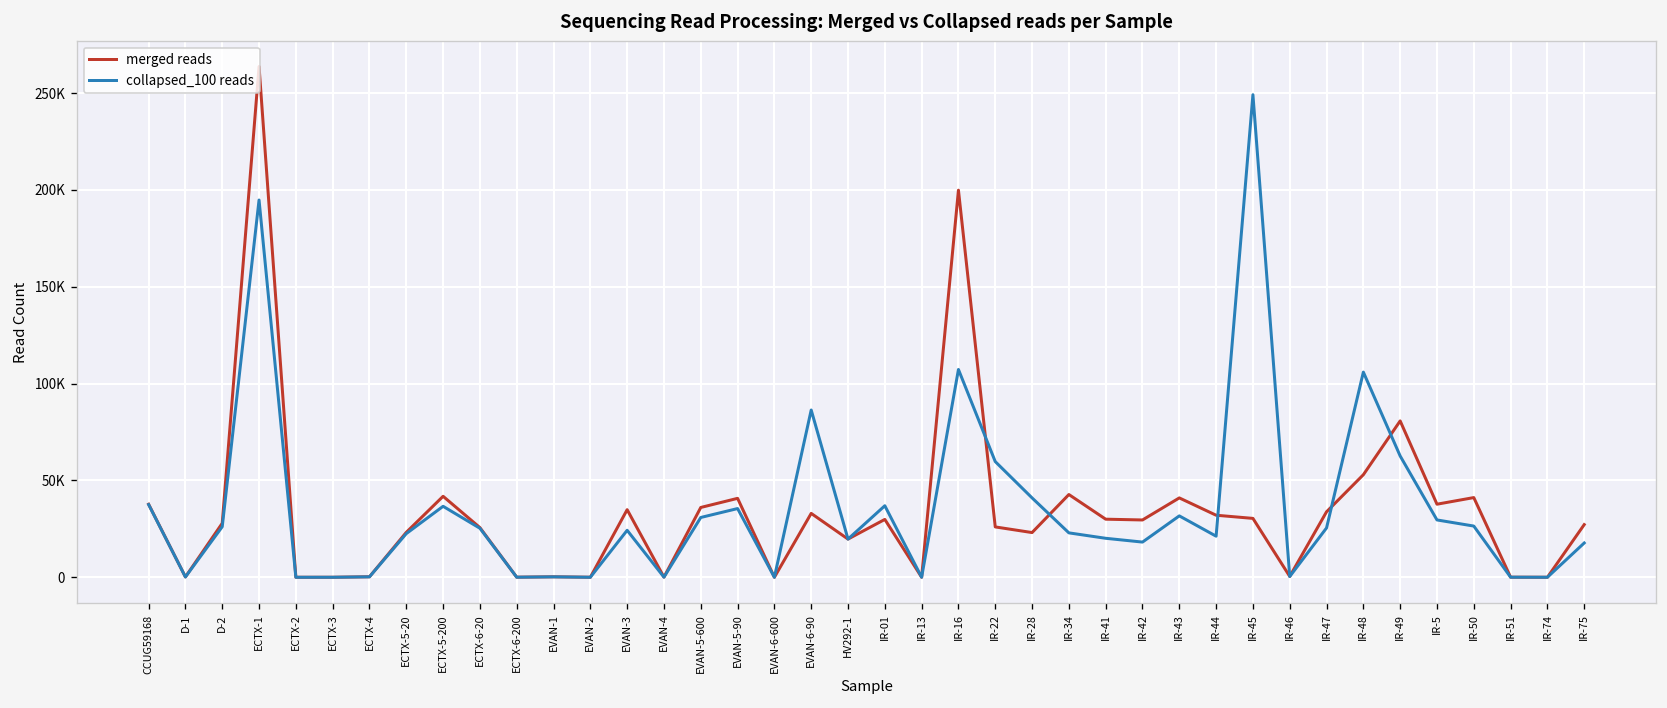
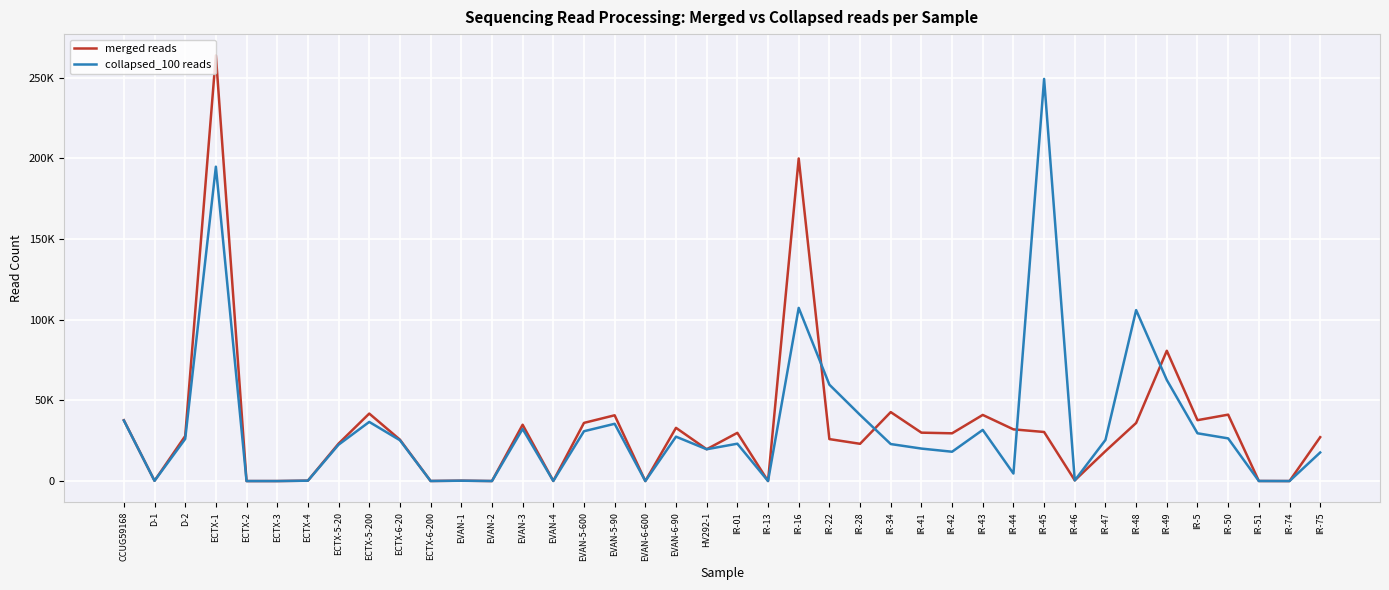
  {
    "merged reads": {
      "D-2": 28000,
      "ECTX-1": 264000,
      "ECTX-5-200": 42000,
      "EVAN-3": 35000,
      "EVAN-5-600": 36000,
      "EVAN-5-90": 41000,
      "EVAN-6-90": 33000,
      "IR-01": 30000,
      "IR-16": 200000,
      "IR-22": 26000,
      "IR-28": 23000,
      "IR-34": 43000,
      "IR-41": 30000,
      "IR-42": 30000,
      "IR-43": 41000,
      "IR-44": 32000,
      "IR-45": 30000,
-     "IR-47": 34000,
-     "IR-48": 53000,
+     "IR-47": 19000,
+     "IR-48": 36000,
      "IR-49": 81000,
      "IR-5": 38000,
      "IR-50": 41000,
      "IR-75": 27000
    },
    "collapsed_100 reads": {
      "D-2": 26000,
      "ECTX-1": 195000,
      "ECTX-5-200": 37000,
-     "EVAN-3": 24000,
+     "EVAN-3": 32000,
      "EVAN-5-600": 31000,
      "EVAN-5-90": 35000,
-     "EVAN-6-90": 86000,
-     "IR-01": 37000,
+     "EVAN-6-90": 28000,
+     "IR-01": 23000,
      "IR-16": 107000,
      "IR-22": 60000,
      "IR-28": 41000,
      "IR-34": 23000,
      "IR-41": 20000,
      "IR-42": 18000,
      "IR-43": 32000,
-     "IR-44": 21000,
+     "IR-44": 5000,
      "IR-45": 249000,
      "IR-47": 25000,
      "IR-48": 106000,
      "IR-49": 63000,
      "IR-5": 30000,
      "IR-50": 26000,
      "IR-75": 18000
    }
  }
